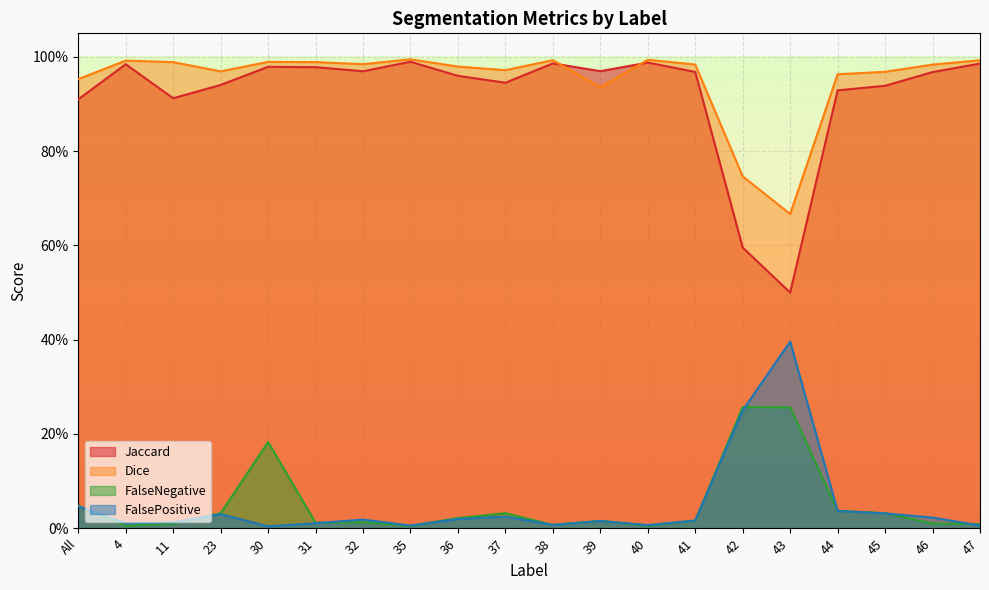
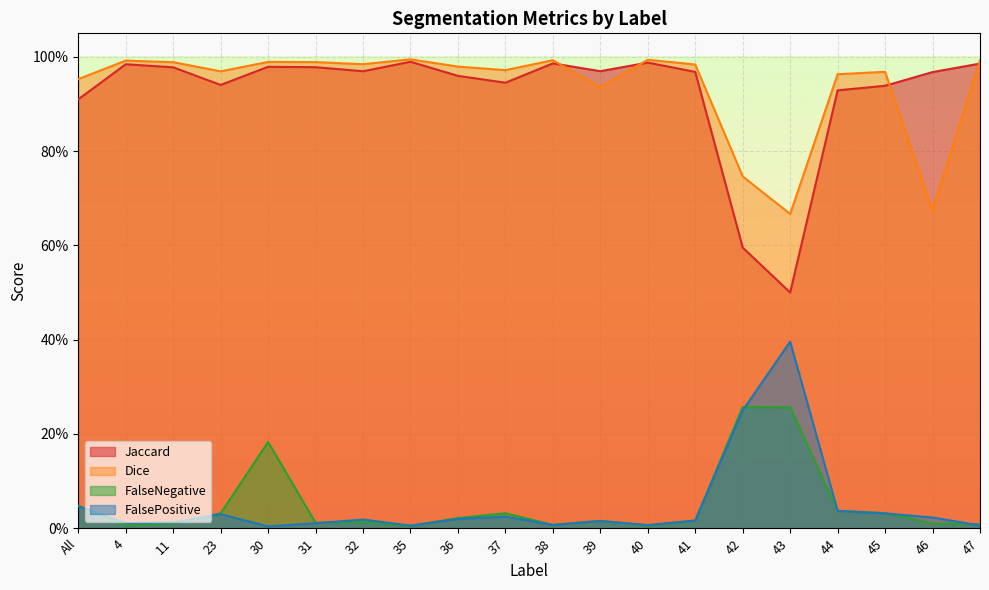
  {
    "Jaccard": {
      "All": "91%",
      "4": "98%",
-     "11": "91%",
+     "11": "98%",
      "23": "94%",
      "30": "98%",
      "31": "98%",
      "32": "97%",
      "36": "96%",
      "37": "95%",
      "38": "99%",
      "39": "97%",
      "40": "99%",
      "41": "97%",
      "42": "60%",
      "43": "50%",
      "44": "93%",
      "45": "94%",
      "46": "97%",
      "47": "99%"
    },
    "Dice": {
      "All": "95%",
      "4": "99%",
      "11": "99%",
      "23": "97%",
      "30": "99%",
      "31": "99%",
      "32": "98%",
      "36": "98%",
      "37": "97%",
      "38": "99%",
      "39": "94%",
      "40": "99%",
      "41": "98%",
      "42": "75%",
      "43": "67%",
      "44": "96%",
      "45": "97%",
-     "46": "98%",
+     "46": "67%",
      "47": "99%"
    },
    "FalseNegative": {
      "4": "1%",
      "30": "18%",
      "32": "1%",
      "37": "3%",
      "42": "26%",
      "43": "26%",
      "46": "1%"
    },
    "FalsePositive": {
      "4": "1%",
      "30": "0%",
      "32": "2%",
      "37": "2%",
      "42": "25%",
      "43": "40%",
      "46": "2%"
    }
  }
